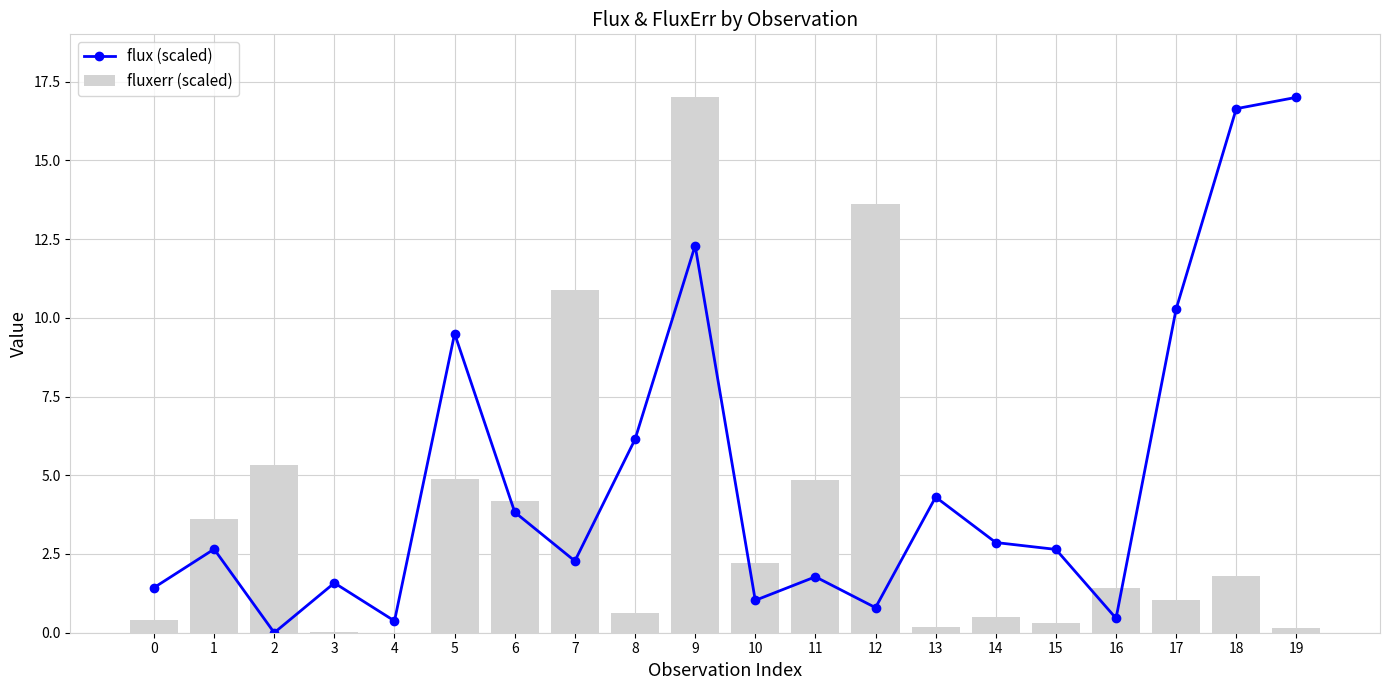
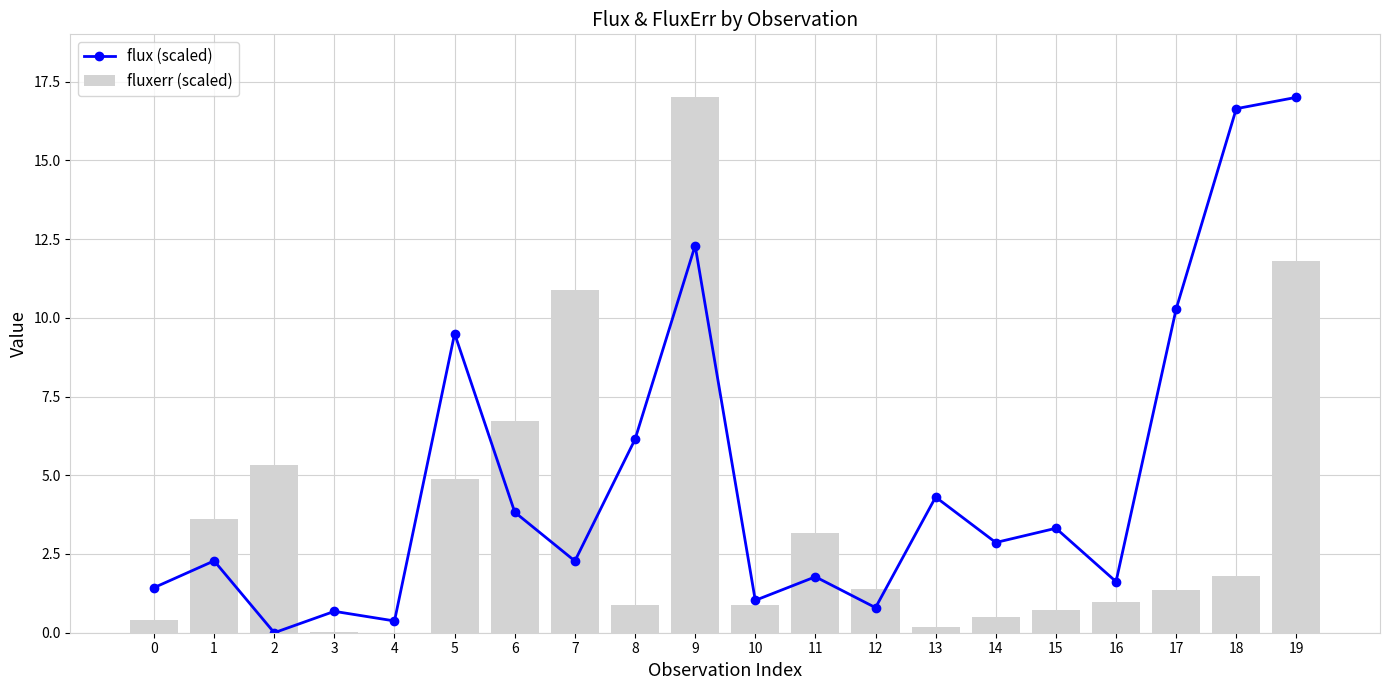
  {
    "fluxerr (scaled)": {
      "0": 0.4,
      "1": 3.6,
      "2": 5.3,
      "4": 0.0,
      "5": 4.9,
-     "6": 4.2,
+     "6": 6.7,
      "7": 10.9,
-     "8": 0.6,
+     "8": 0.9,
      "9": 17.0,
-     "10": 2.2,
-     "11": 4.9,
-     "12": 13.6,
+     "10": 0.9,
+     "11": 3.2,
+     "12": 1.4,
      "13": 0.2,
      "14": 0.5,
-     "15": 0.3,
-     "16": 1.4,
-     "17": 1.0,
+     "15": 0.7,
+     "16": 1.0,
+     "17": 1.4,
      "18": 1.8,
-     "19": 0.1
+     "19": 11.8
    },
    "flux (scaled)": {
      "0": 1.4,
-     "1": 2.7,
+     "1": 2.3,
      "2": 0.0,
-     "3": 1.6,
+     "3": 0.7,
      "4": 0.4,
      "5": 9.5,
      "6": 3.8,
      "7": 2.3,
      "8": 6.1,
      "9": 12.3,
      "10": 1.0,
      "11": 1.8,
      "12": 0.8,
      "13": 4.3,
      "14": 2.9,
-     "15": 2.6,
-     "16": 0.5,
+     "15": 3.3,
+     "16": 1.6,
      "17": 10.3,
      "18": 16.6,
      "19": 17.0
    }
  }
